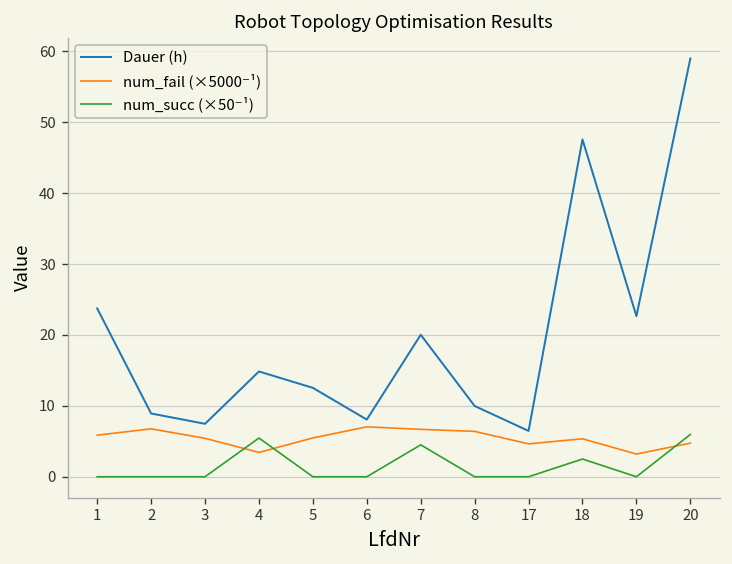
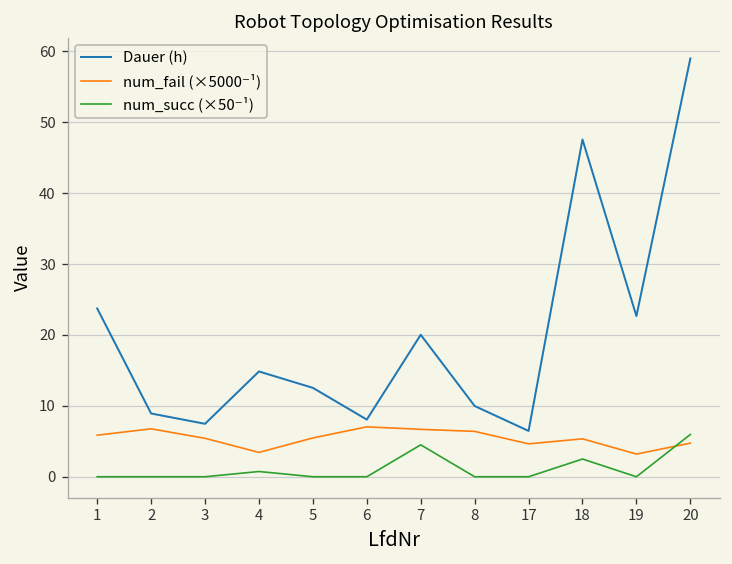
  {
    "Dauer (h)": {
      "1": 24,
      "2": 9,
      "3": 7,
      "4": 15,
      "5": 13,
      "6": 8,
      "7": 20,
      "8": 10,
      "17": 6,
      "18": 48,
      "19": 23,
      "20": 59
    },
    "num_fail (×5000⁻¹)": {
      "1": 6,
      "2": 7,
      "3": 5,
      "4": 3,
      "5": 5,
      "6": 7,
      "7": 7,
      "8": 6,
      "17": 5,
      "18": 5,
      "19": 3,
      "20": 5
    },
    "num_succ (×50⁻¹)": {
      "1": 0,
      "2": 0,
      "3": 0,
-     "4": 5,
+     "4": 1,
      "5": 0,
      "6": 0,
      "7": 5,
      "8": 0,
      "17": 0,
      "18": 3,
      "19": 0,
      "20": 6
    }
  }
